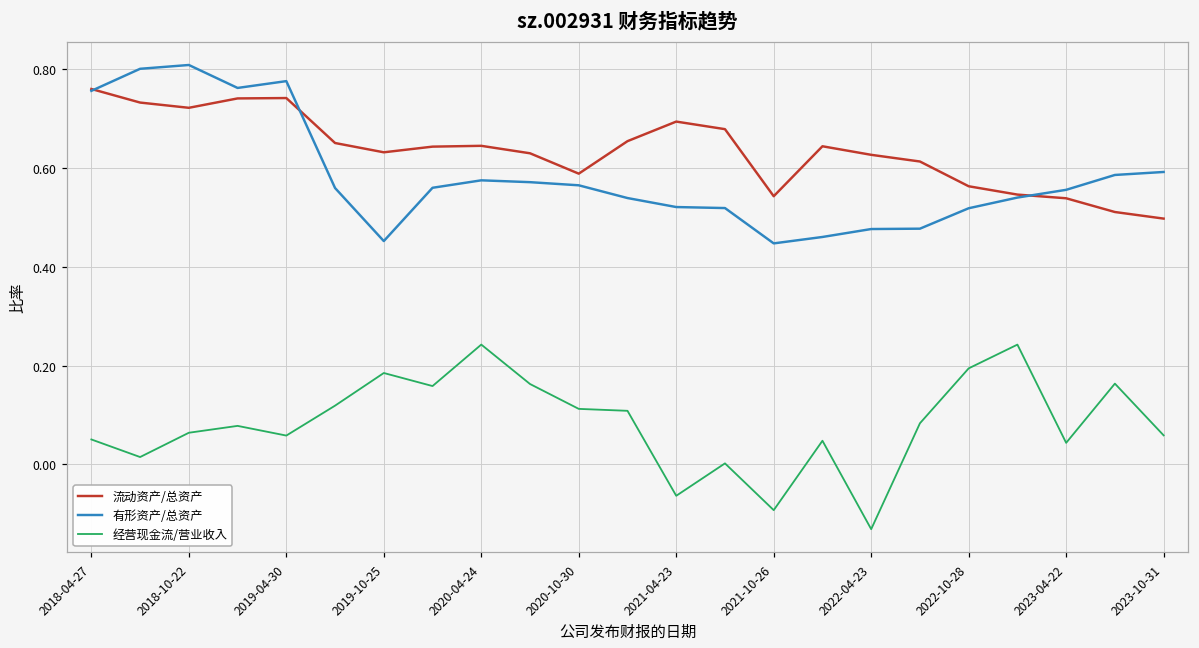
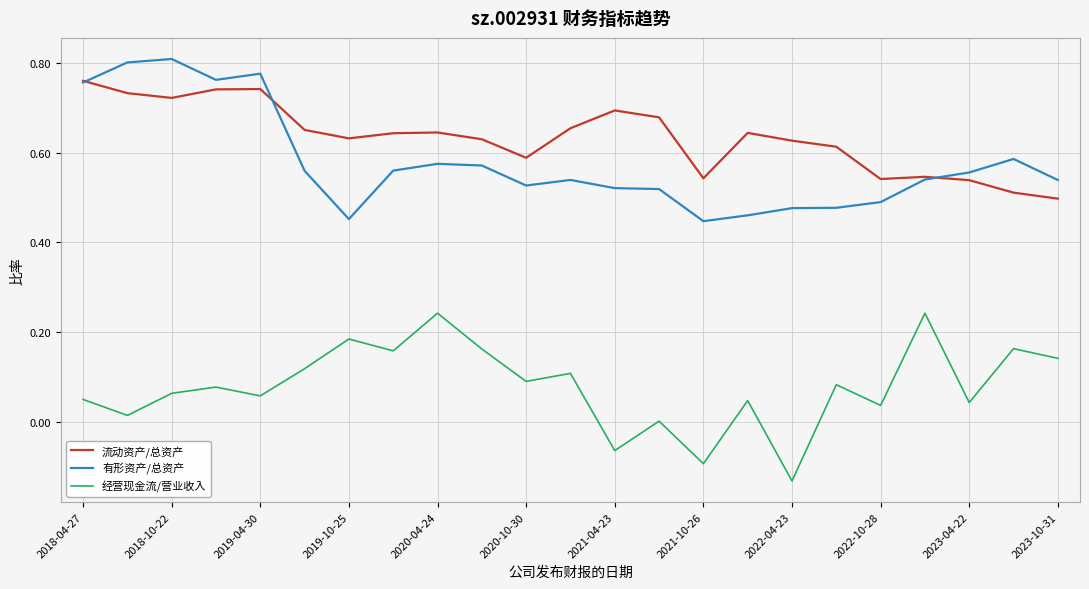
  {
    "流动资产/总资产": {
      "2018-10-22": 0.72,
      "2019-10-25": 0.63,
      "2020-10-30": 0.59,
      "2021-10-26": 0.54,
-     "2022-10-28": 0.56,
+     "2022-10-28": 0.54,
      "2023-10-31": 0.50
    },
    "有形资产/总资产": {
      "2018-10-22": 0.81,
      "2019-10-25": 0.45,
-     "2020-10-30": 0.57,
+     "2020-10-30": 0.53,
      "2021-10-26": 0.45,
-     "2022-10-28": 0.52,
-     "2023-10-31": 0.59
+     "2022-10-28": 0.49,
+     "2023-10-31": 0.54
    },
    "经营现金流/营业收入": {
      "2018-04-27": 0.05,
      "2018-10-22": 0.06,
      "2019-10-25": 0.18,
-     "2020-10-30": 0.11,
+     "2020-10-30": 0.09,
      "2021-10-26": -0.09,
-     "2022-10-28": 0.19,
-     "2023-10-31": 0.06
+     "2022-10-28": 0.04,
+     "2023-10-31": 0.14
    }
  }
